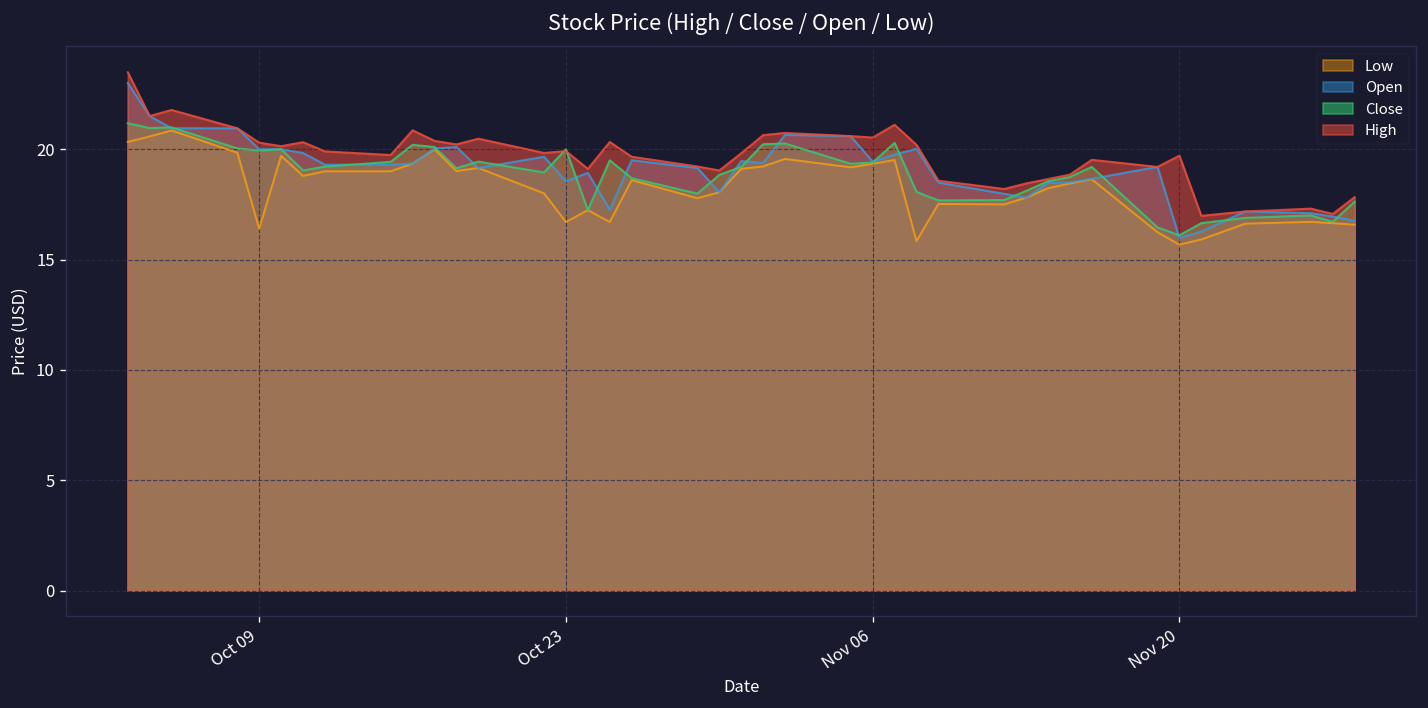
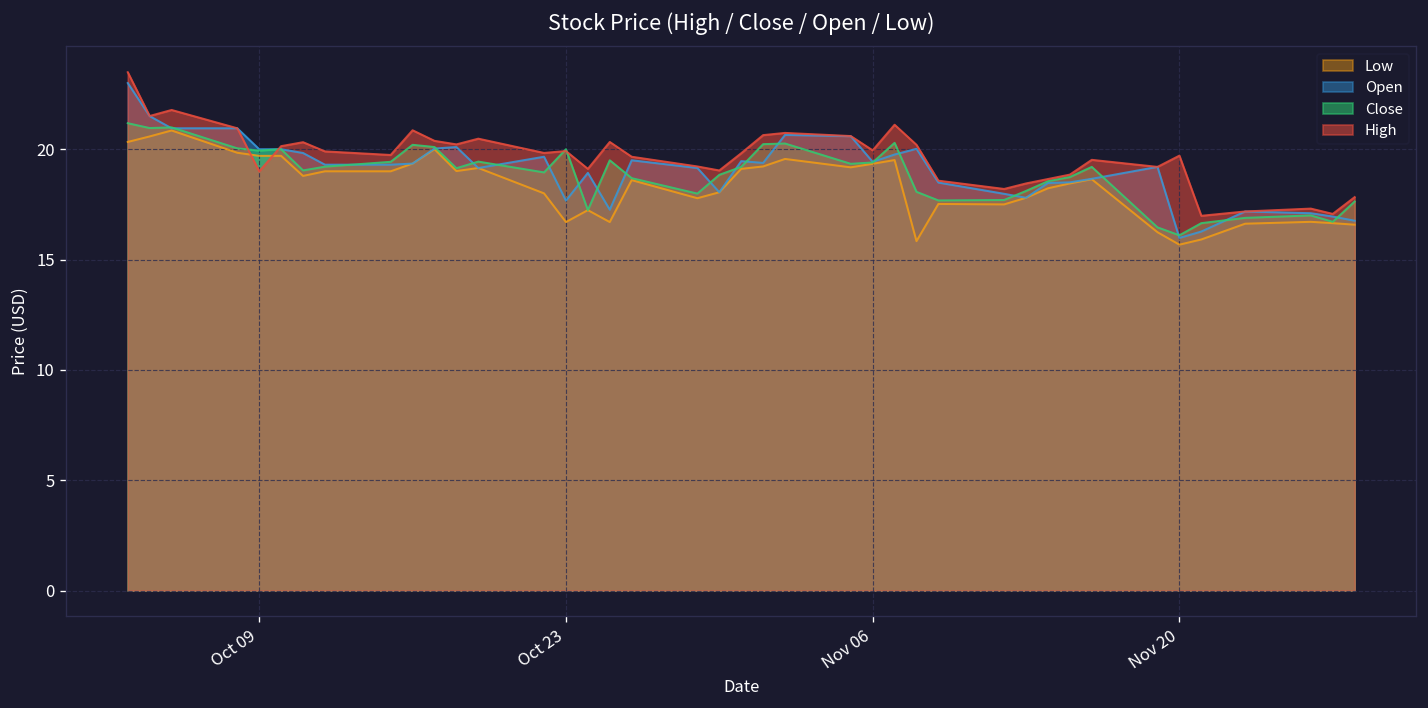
  {
    "Low": {
-     "Oct 09": 16.4,
+     "Oct 09": 19.7,
      "Oct 23": 16.7,
      "Nov 20": 15.7
    },
    "Open": {
-     "Oct 23": 18.6
+     "Oct 23": 17.7
    },
    "High": {
-     "Oct 09": 20.3,
-     "Nov 06": 20.5,
+     "Oct 09": 19.0,
+     "Nov 06": 20.0,
      "Nov 20": 19.7
    }
  }
